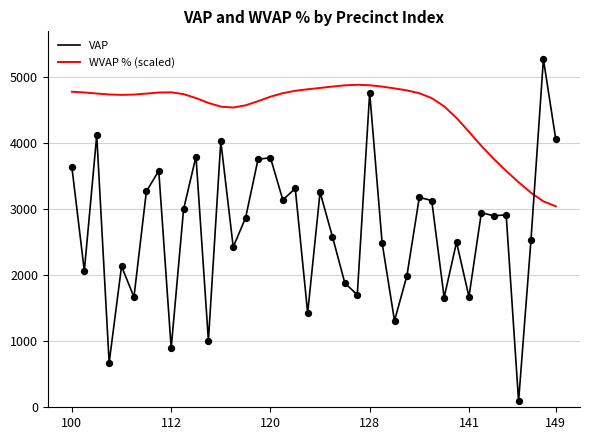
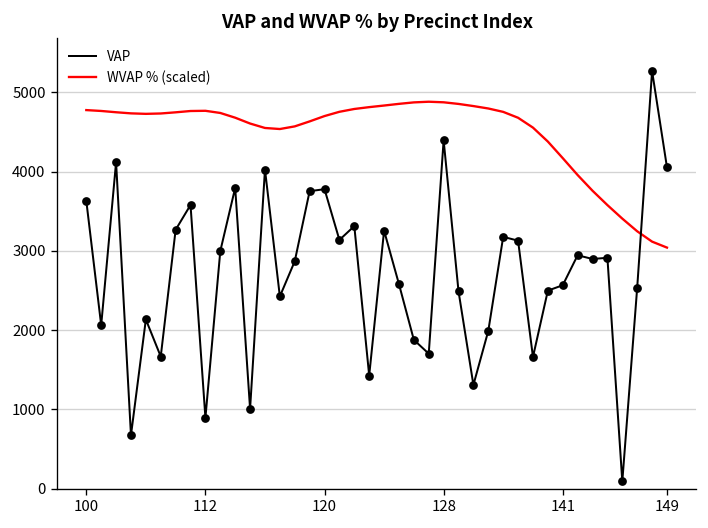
  {
    "VAP": {
      "100": 3600,
      "112": 900,
      "120": 3800,
-     "128": 4800,
-     "141": 1700,
+     "128": 4400,
+     "141": 2600,
      "149": 4100
    },
    "WVAP % (scaled)": {
      "100": 4800,
      "112": 4800,
      "120": 4700,
      "128": 4900,
      "141": 4200,
      "149": 3000
    }
  }
